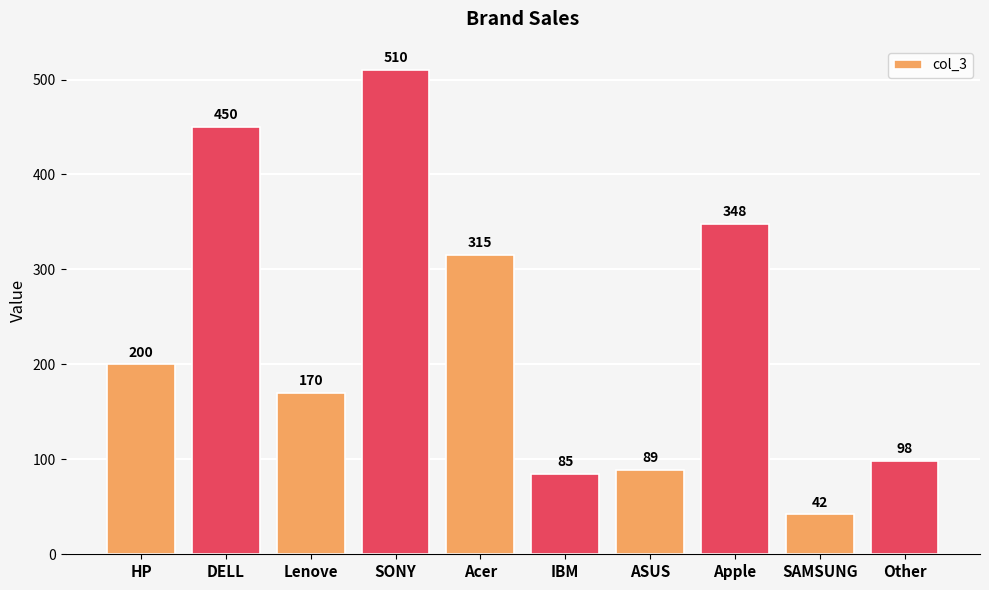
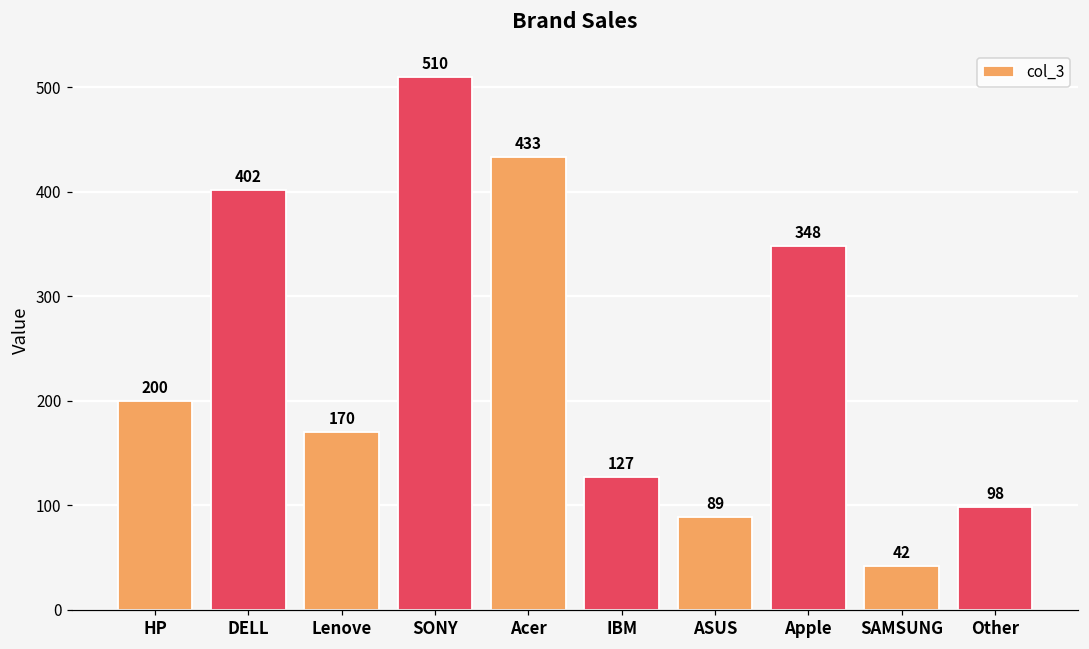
  {
    "HP": 200,
-   "DELL": 450,
+   "DELL": 402,
    "Lenove": 170,
    "SONY": 510,
-   "Acer": 315,
-   "IBM": 85,
+   "Acer": 433,
+   "IBM": 127,
    "ASUS": 89,
    "Apple": 348,
    "SAMSUNG": 42,
    "Other": 98
  }
